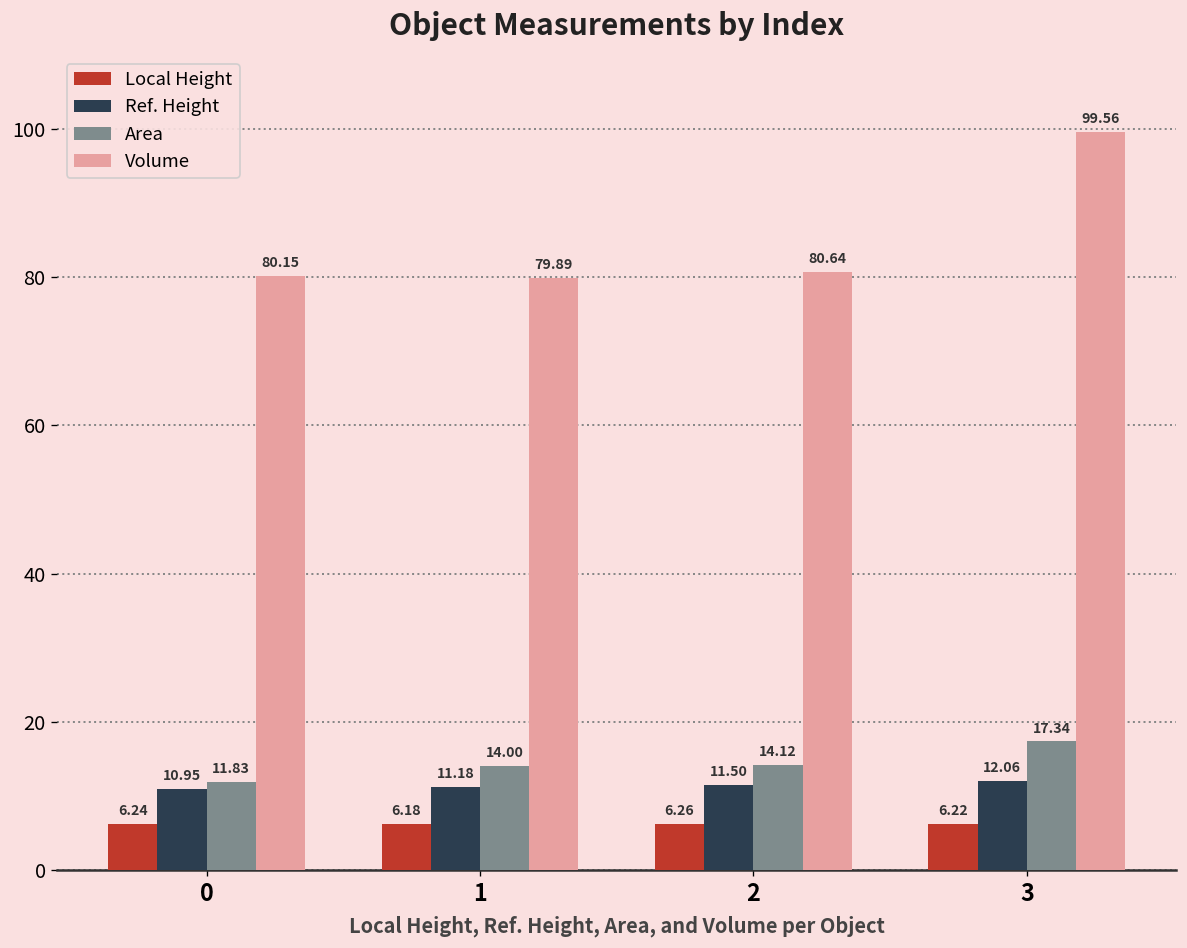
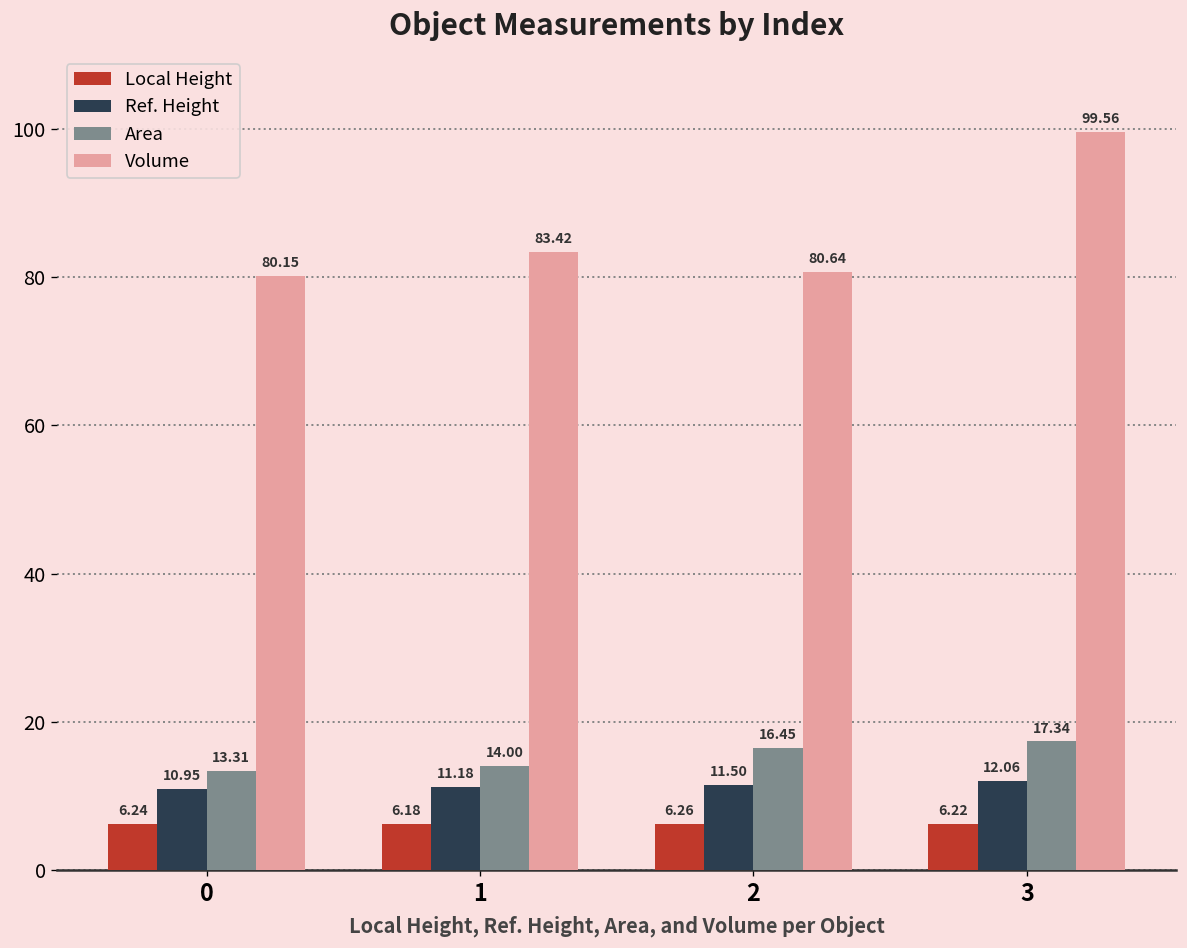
  {
    "Local Height": {
      "0": 6.24,
      "1": 6.18,
      "2": 6.26,
      "3": 6.22
    },
    "Ref. Height": {
      "0": 10.95,
      "1": 11.18,
      "2": 11.50,
      "3": 12.06
    },
    "Area": {
-     "0": 11.83,
+     "0": 13.31,
      "1": 14.00,
-     "2": 14.12,
+     "2": 16.45,
      "3": 17.34
    },
    "Volume": {
      "0": 80.15,
-     "1": 79.89,
+     "1": 83.42,
      "2": 80.64,
      "3": 99.56
    }
  }
